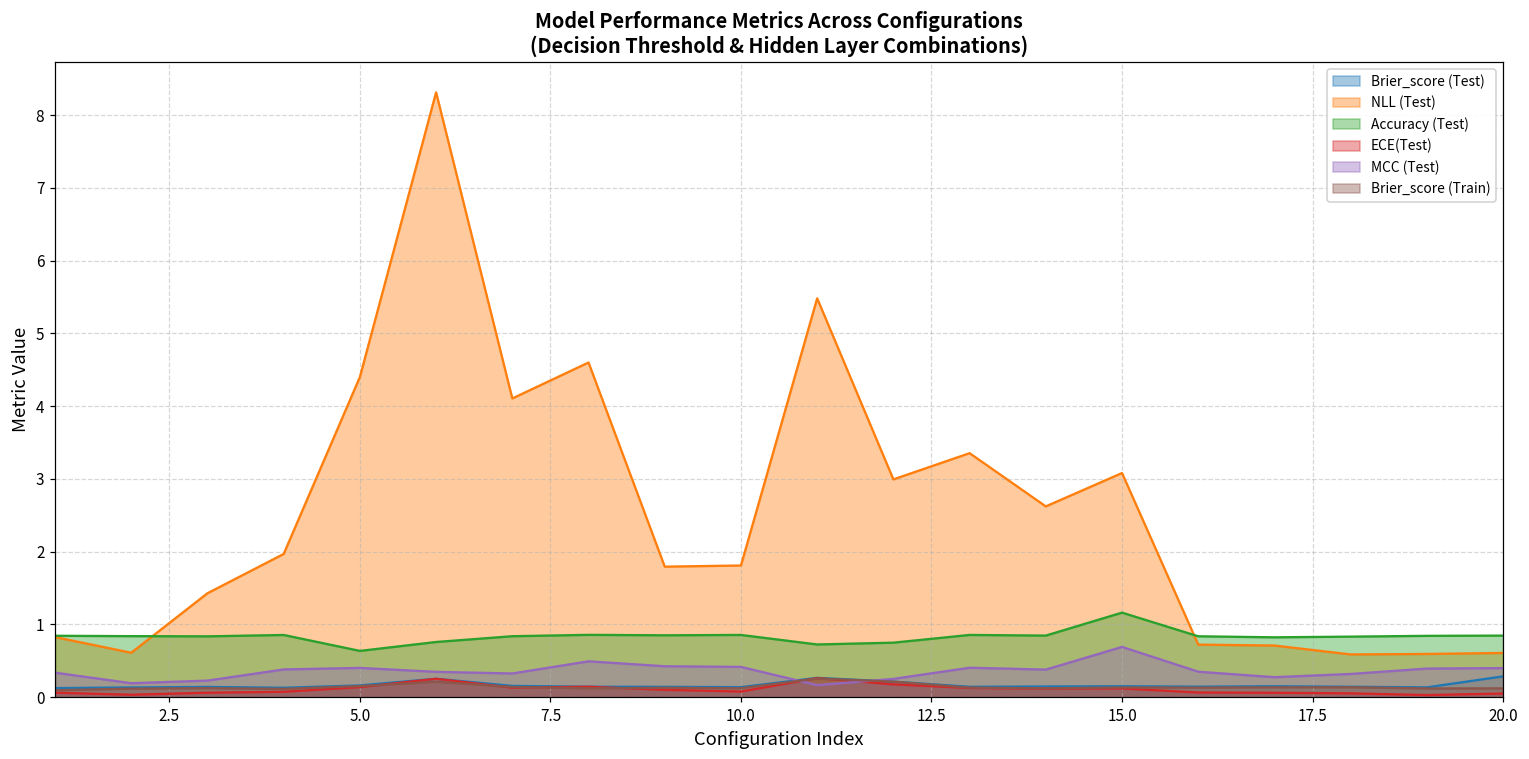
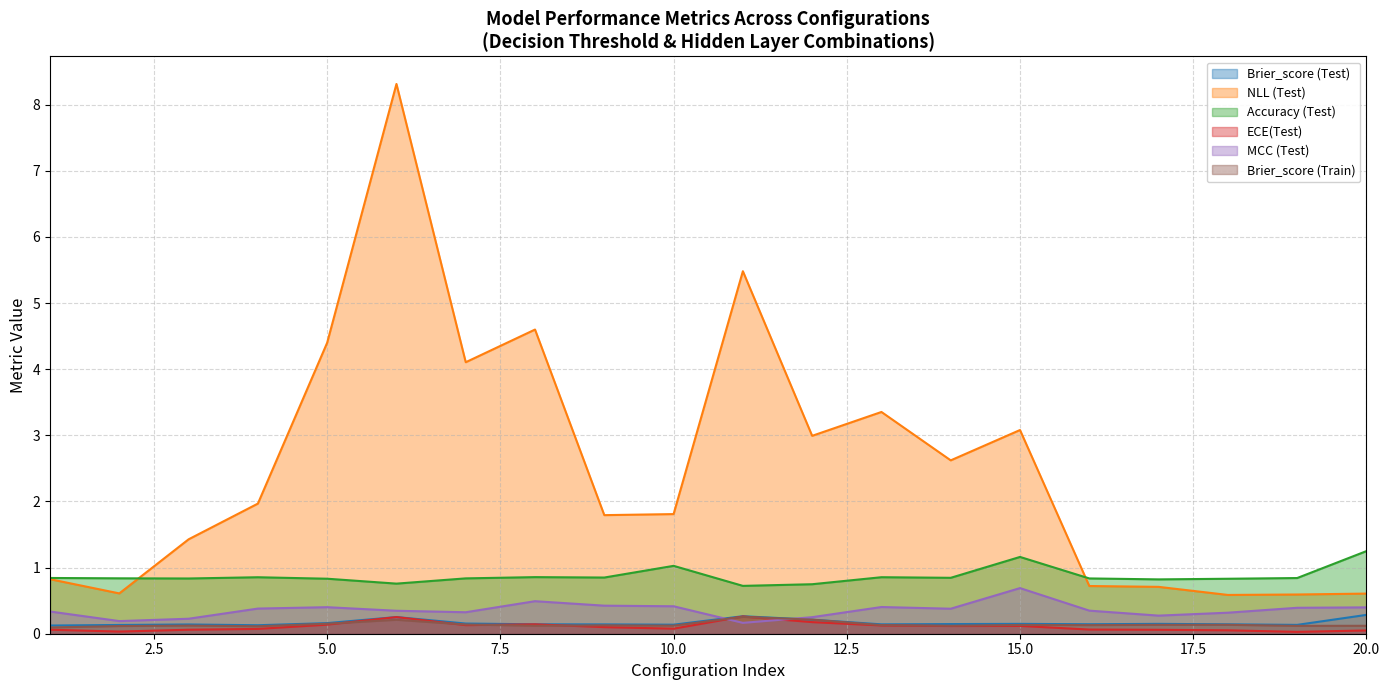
  {
    "Brier_score (Test)": {
      "20.0": 0.3
    },
    "Accuracy (Test)": {
-     "5.0": 0.6,
-     "10.0": 0.9,
+     "5.0": 0.8,
+     "10.0": 1.0,
      "15.0": 1.2,
-     "20.0": 0.8
+     "20.0": 1.2
    },
    "MCC (Test)": {
      "5.0": 0.4,
      "10.0": 0.4,
      "15.0": 0.7,
      "20.0": 0.4
    }
  }
